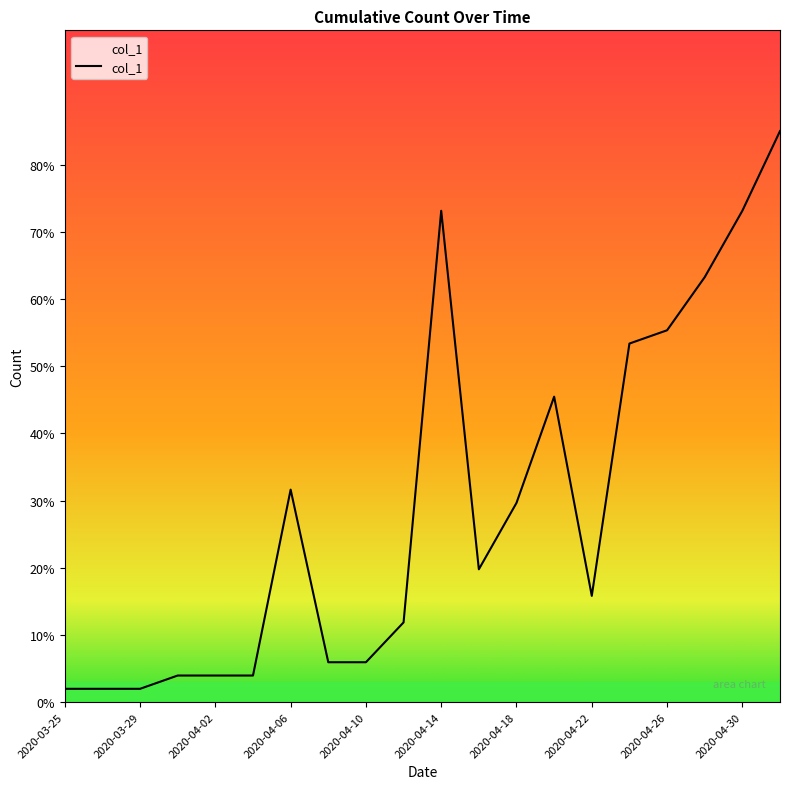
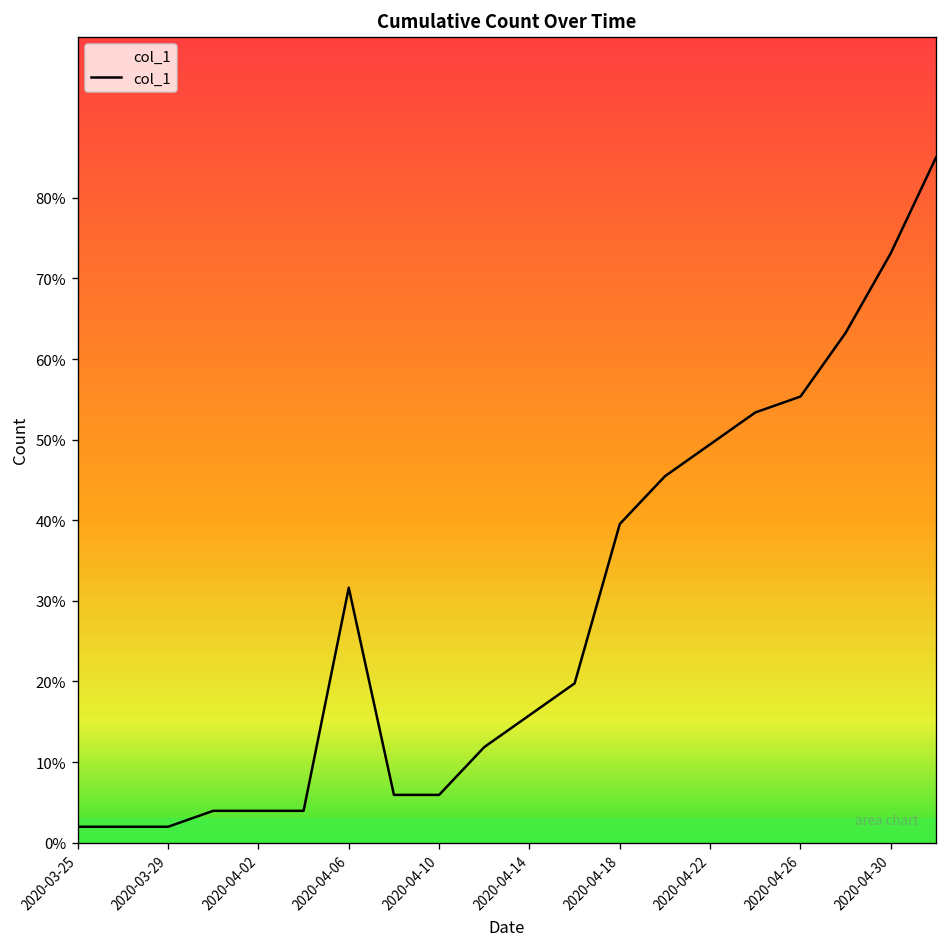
  {
    "2020-04-02": "4%",
    "2020-04-06": "32%",
    "2020-04-10": "6%",
-   "2020-04-14": "73%",
-   "2020-04-18": "30%",
-   "2020-04-22": "16%",
+   "2020-04-14": "16%",
+   "2020-04-18": "40%",
+   "2020-04-22": "49%",
    "2020-04-26": "55%",
    "2020-04-30": "73%"
  }
